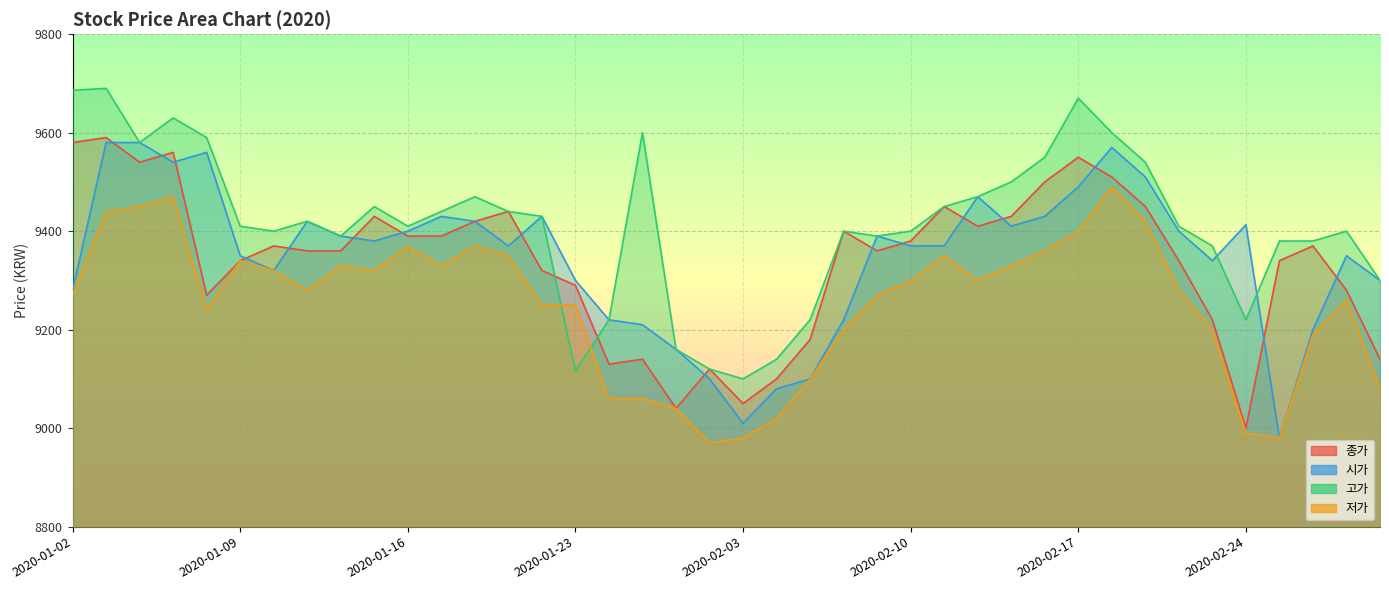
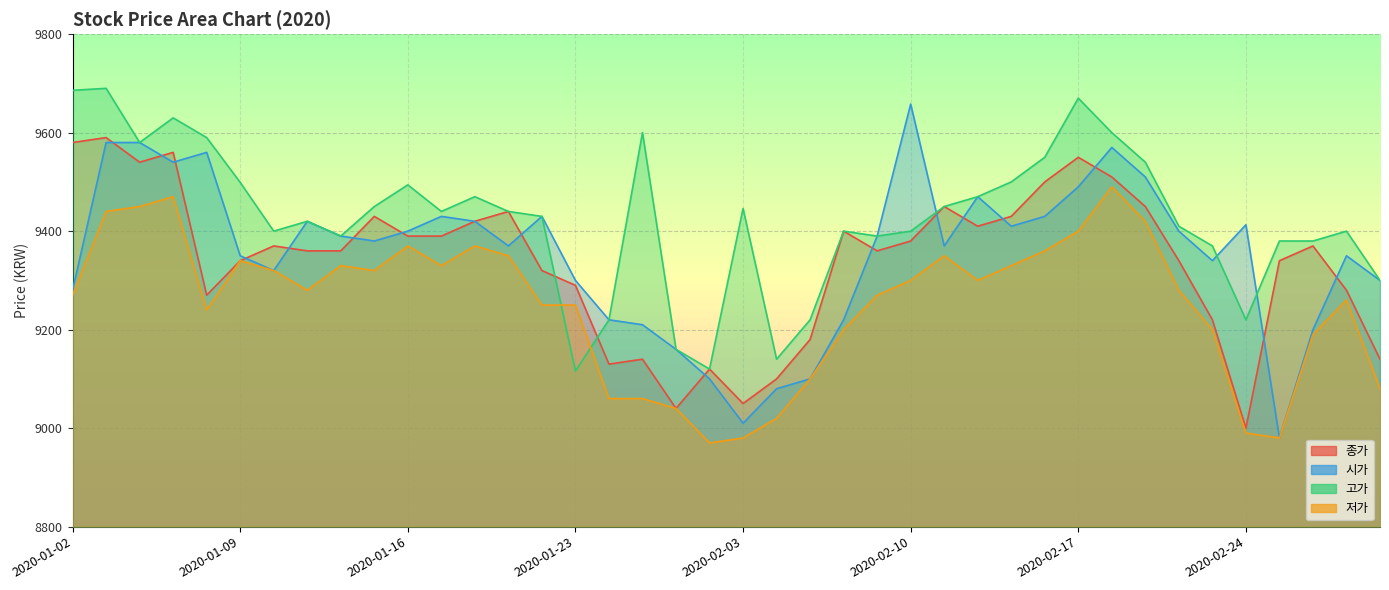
  {
    "시가": {
      "2020-01-02": 9280,
      "2020-01-09": 9350,
      "2020-01-16": 9400,
      "2020-01-23": 9300,
      "2020-02-03": 9010,
-     "2020-02-10": 9370,
+     "2020-02-10": 9660,
      "2020-02-17": 9490,
      "2020-02-24": 9410
    },
    "고가": {
      "2020-01-02": 9690,
-     "2020-01-09": 9410,
-     "2020-01-16": 9410,
+     "2020-01-09": 9500,
+     "2020-01-16": 9490,
      "2020-01-23": 9120,
-     "2020-02-03": 9100,
+     "2020-02-03": 9450,
      "2020-02-10": 9400,
      "2020-02-17": 9670,
      "2020-02-24": 9220
    }
  }
